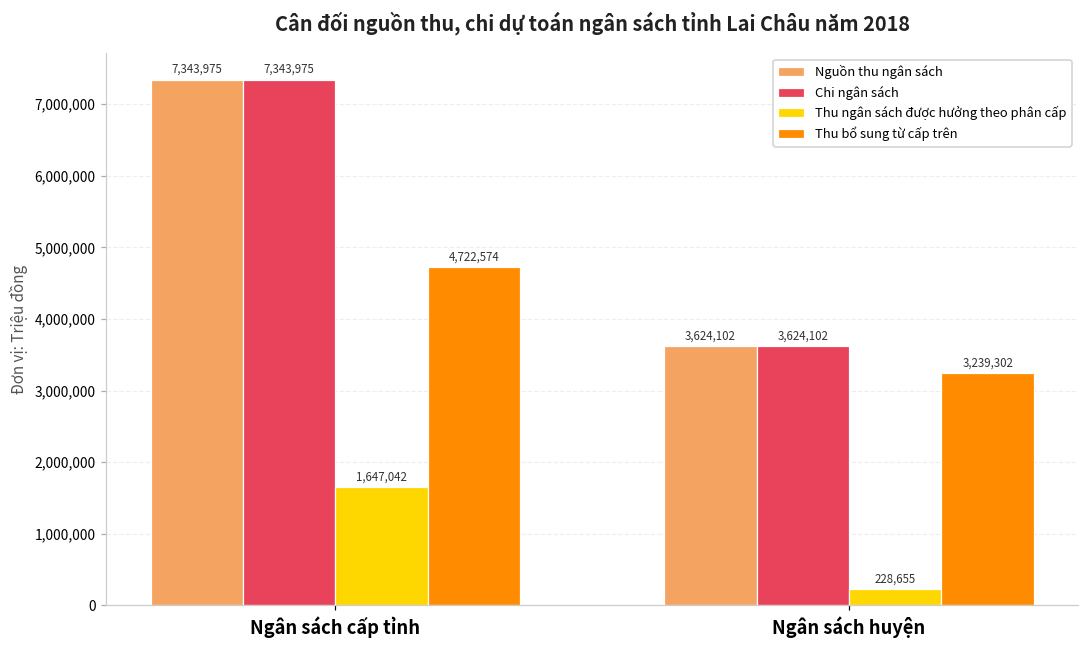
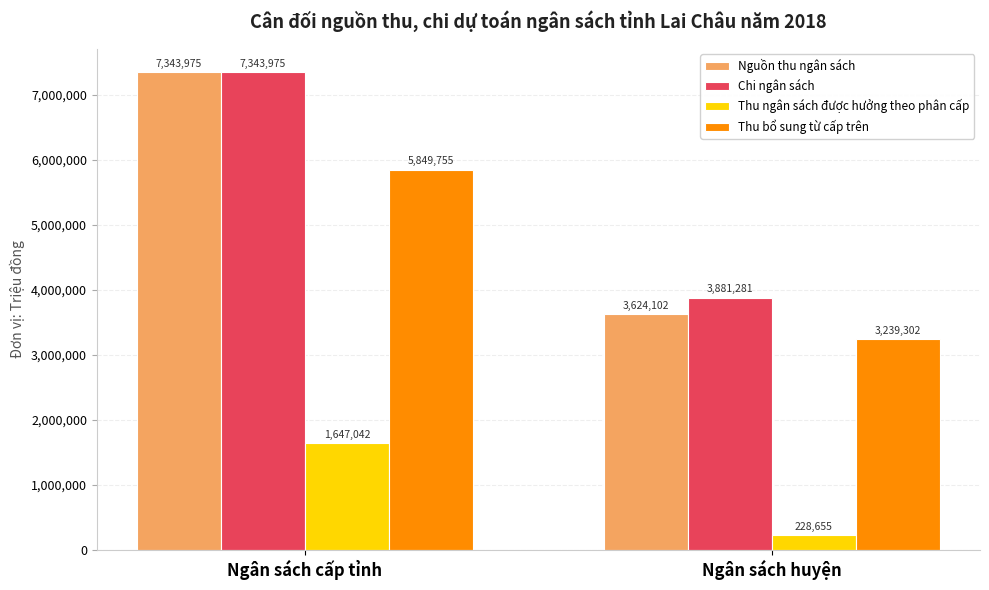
  {
    "Nguồn thu ngân sách": {
      "Ngân sách cấp tỉnh": "7,343,975",
      "Ngân sách huyện": "3,624,102"
    },
    "Chi ngân sách": {
      "Ngân sách cấp tỉnh": "7,343,975",
-     "Ngân sách huyện": "3,624,102"
+     "Ngân sách huyện": "3,881,281"
    },
    "Thu ngân sách được hưởng theo phân cấp": {
      "Ngân sách cấp tỉnh": "1,647,042",
      "Ngân sách huyện": "228,655"
    },
    "Thu bổ sung từ cấp trên": {
-     "Ngân sách cấp tỉnh": "4,722,574",
+     "Ngân sách cấp tỉnh": "5,849,755",
      "Ngân sách huyện": "3,239,302"
    }
  }
